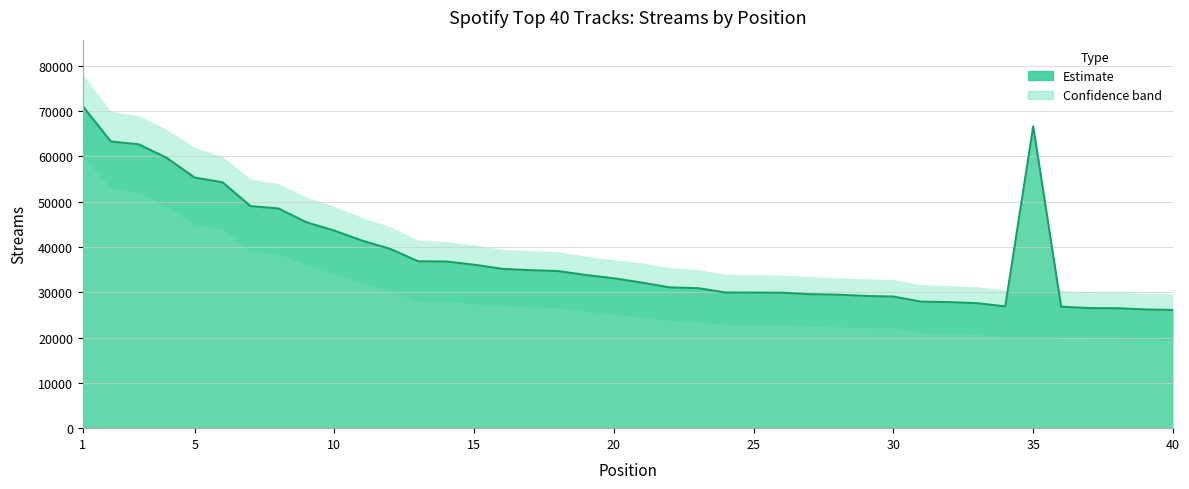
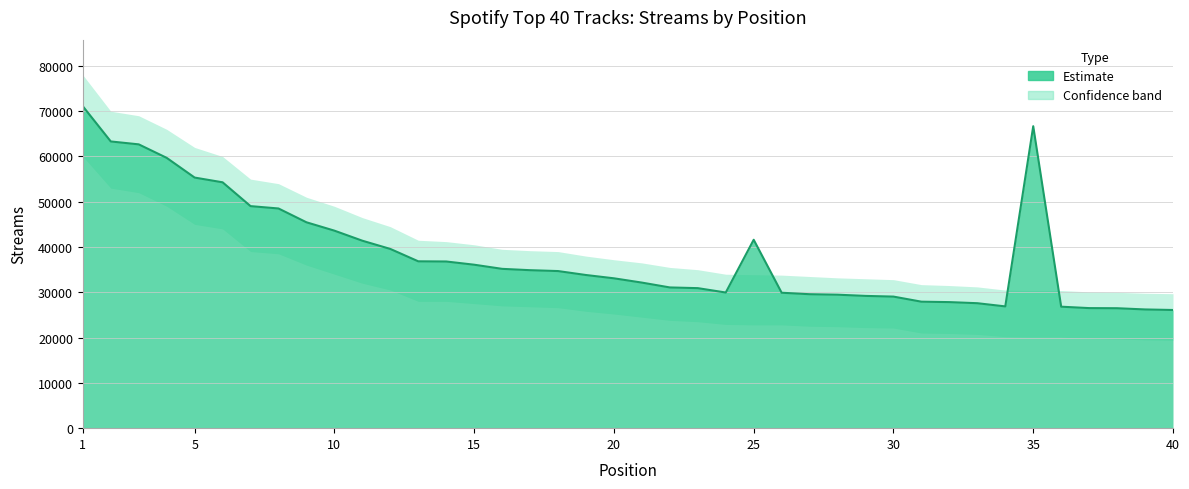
  {
    "Estimate": {
      "1": 71000,
      "5": 55000,
      "10": 44000,
      "15": 36000,
      "20": 33000,
-     "25": 30000,
+     "25": 42000,
      "30": 29000,
      "35": 67000,
      "40": 26000
    }
  }
